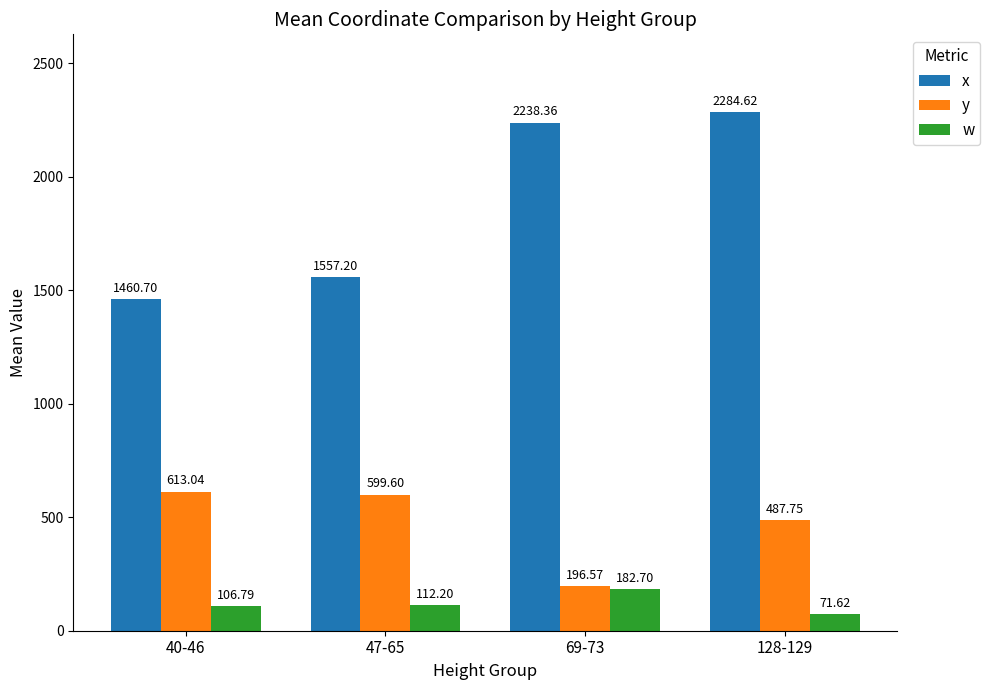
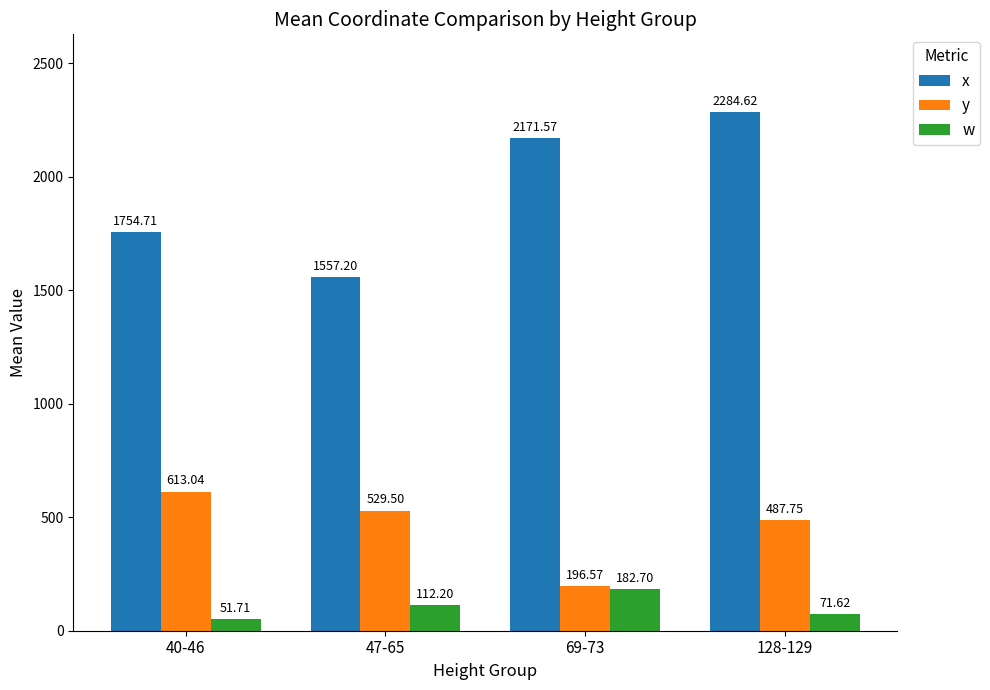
  {
    "x": {
-     "40-46": 1460.70,
+     "40-46": 1754.71,
      "47-65": 1557.20,
-     "69-73": 2238.36,
+     "69-73": 2171.57,
      "128-129": 2284.62
    },
    "y": {
      "40-46": 613.04,
-     "47-65": 599.60,
+     "47-65": 529.50,
      "69-73": 196.57,
      "128-129": 487.75
    },
    "w": {
-     "40-46": 106.79,
+     "40-46": 51.71,
      "47-65": 112.20,
      "69-73": 182.70,
      "128-129": 71.62
    }
  }
